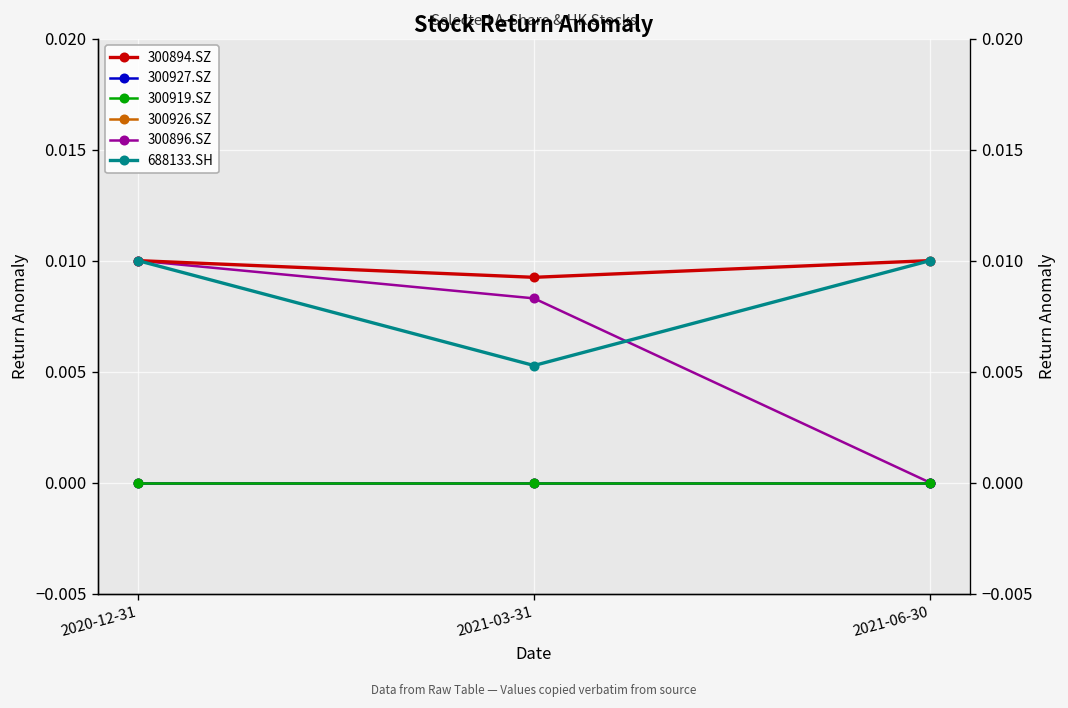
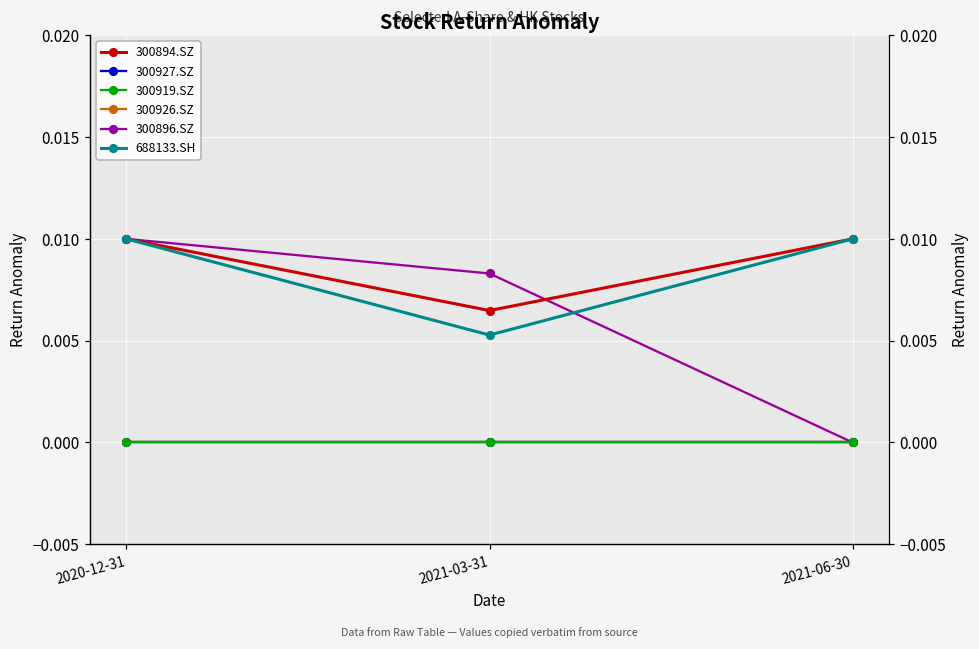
  {
    "300894.SZ": {
-     "2021-03-31": 0.0092
+     "2021-03-31": 0.0065
    },
    "300926.SZ": {
      "2020-12-31": 0.0000,
      "2021-03-31": 0.0000
    },
    "300896.SZ": {
      "2021-03-31": 0.0083
    },
    "688133.SH": {
      "2021-03-31": 0.0053
    }
  }
